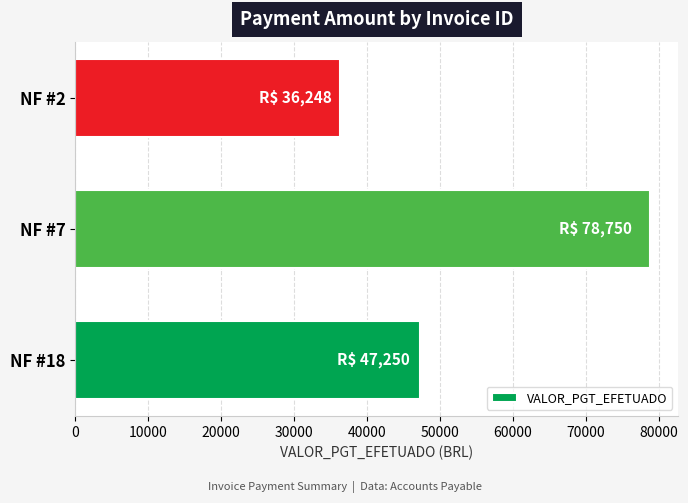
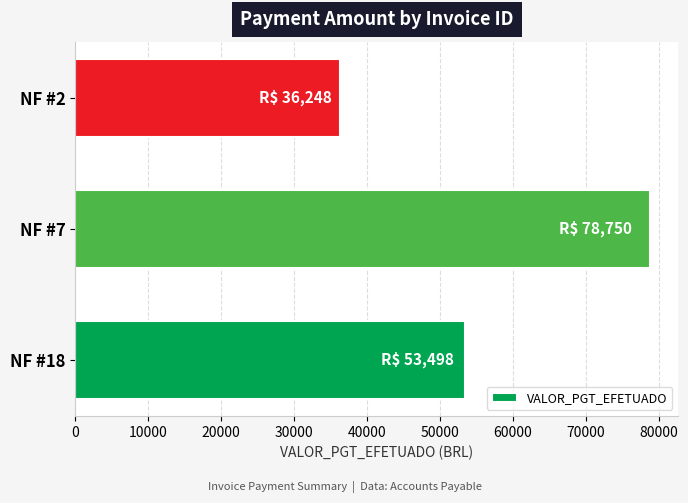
  {
    "NF #2": "36,248",
    "NF #7": "78,750",
-   "NF #18": "47,250"
+   "NF #18": "53,498"
  }
